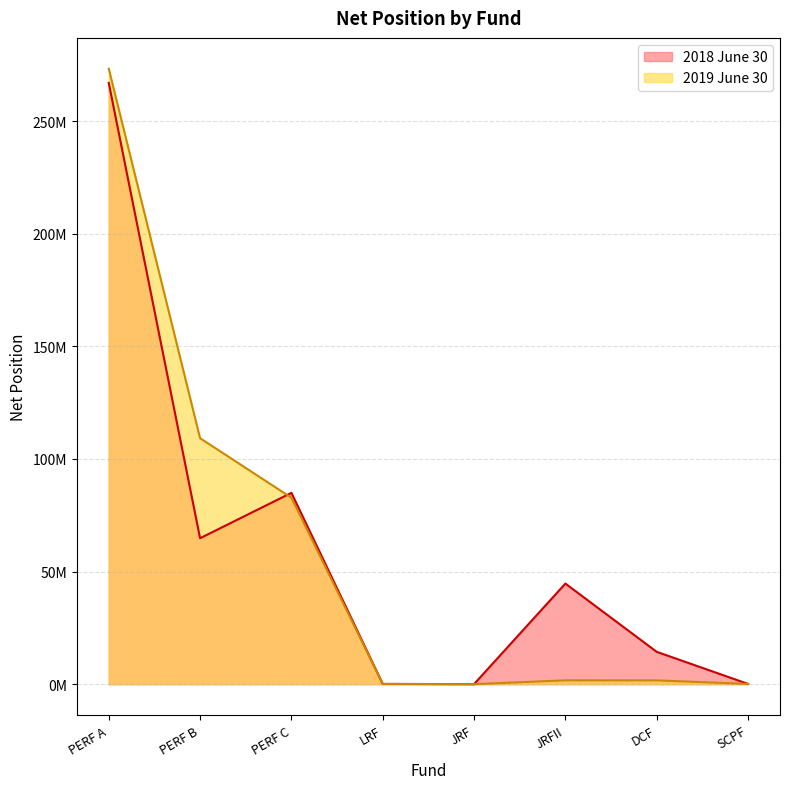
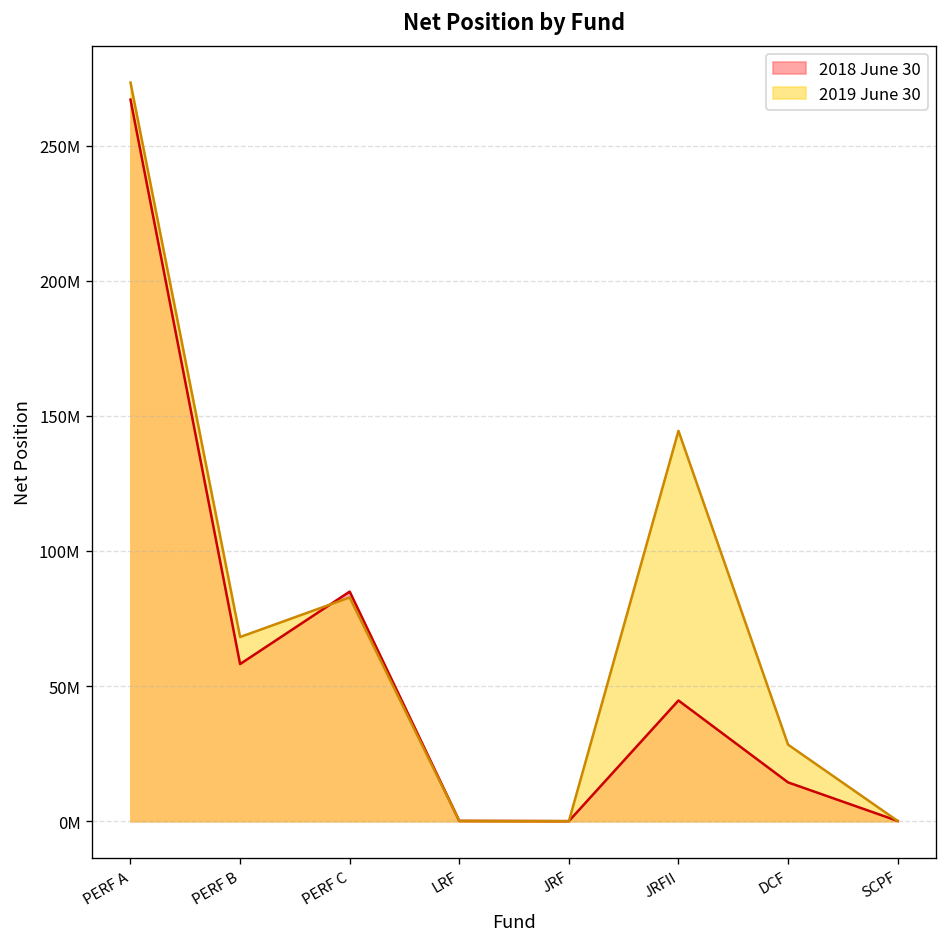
  {
    "2018 June 30": {
      "PERF A": 267000000,
-     "PERF B": 65000000,
+     "PERF B": 58000000,
      "PERF C": 85000000,
      "JRFII": 45000000,
      "DCF": 14000000
    },
    "2019 June 30": {
      "PERF A": 273000000,
-     "PERF B": 109000000,
+     "PERF B": 68000000,
      "PERF C": 83000000,
-     "JRFII": 2000000,
-     "DCF": 2000000
+     "JRFII": 144000000,
+     "DCF": 28000000
    }
  }
